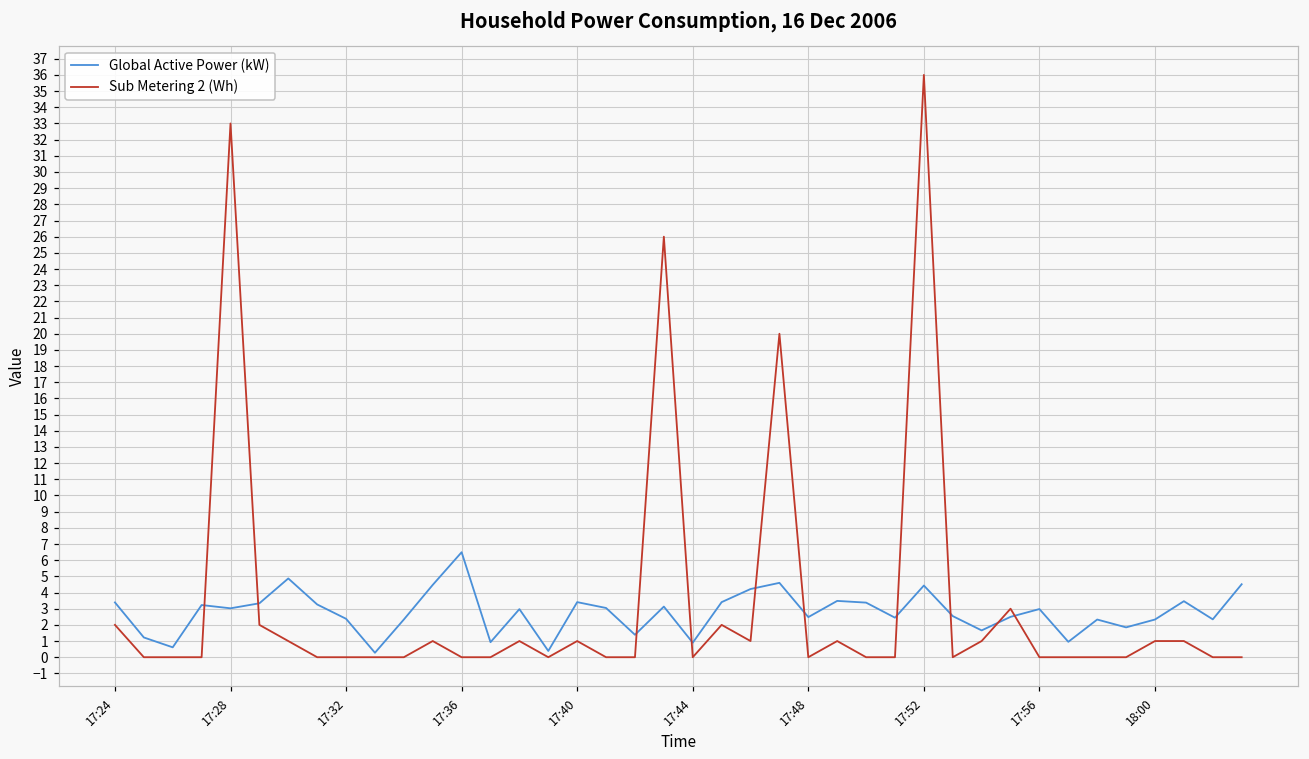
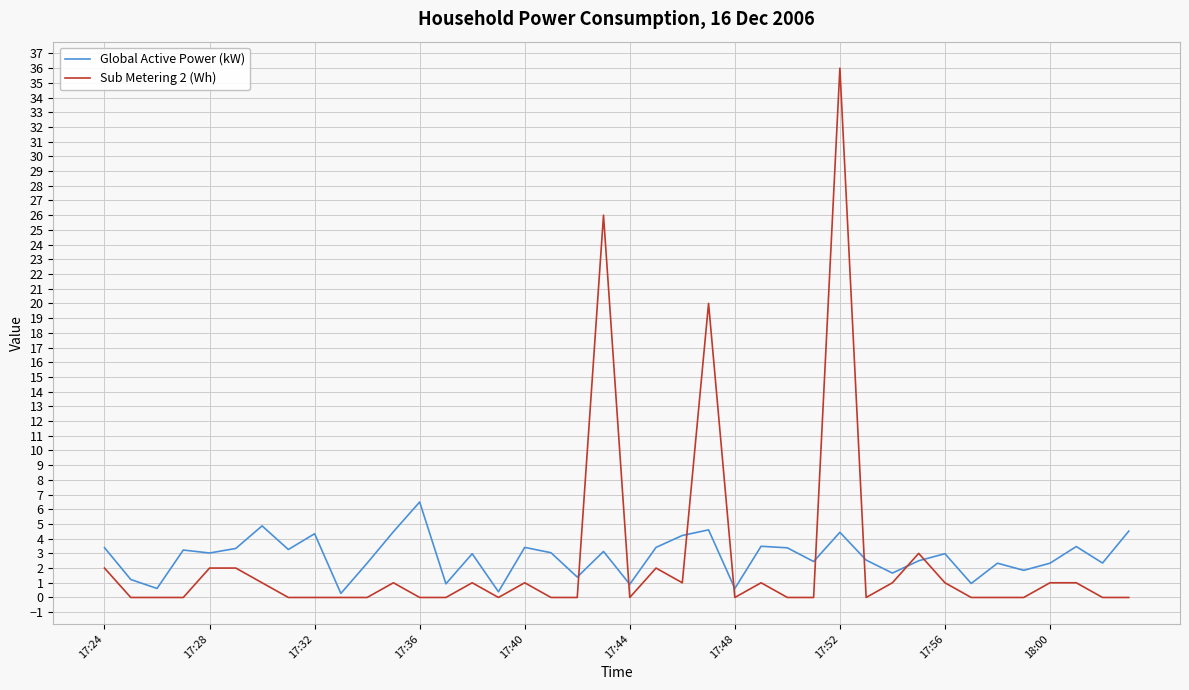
  {
    "Global Active Power (kW)": {
      "17:24": 3.4,
      "17:28": 3.0,
-     "17:32": 2.4,
+     "17:32": 4.3,
      "17:36": 6.5,
      "17:40": 3.4,
      "17:44": 0.9,
-     "17:48": 2.5,
+     "17:48": 0.6,
      "17:52": 4.4,
      "17:56": 3.0,
      "18:00": 2.3
    },
    "Sub Metering 2 (Wh)": {
      "17:24": 2,
-     "17:28": 33,
+     "17:28": 2,
      "17:32": 0,
      "17:36": 0,
      "17:40": 1,
      "17:44": 0,
      "17:48": 0,
      "17:52": 36,
-     "17:56": 0,
+     "17:56": 1,
      "18:00": 1
    }
  }
